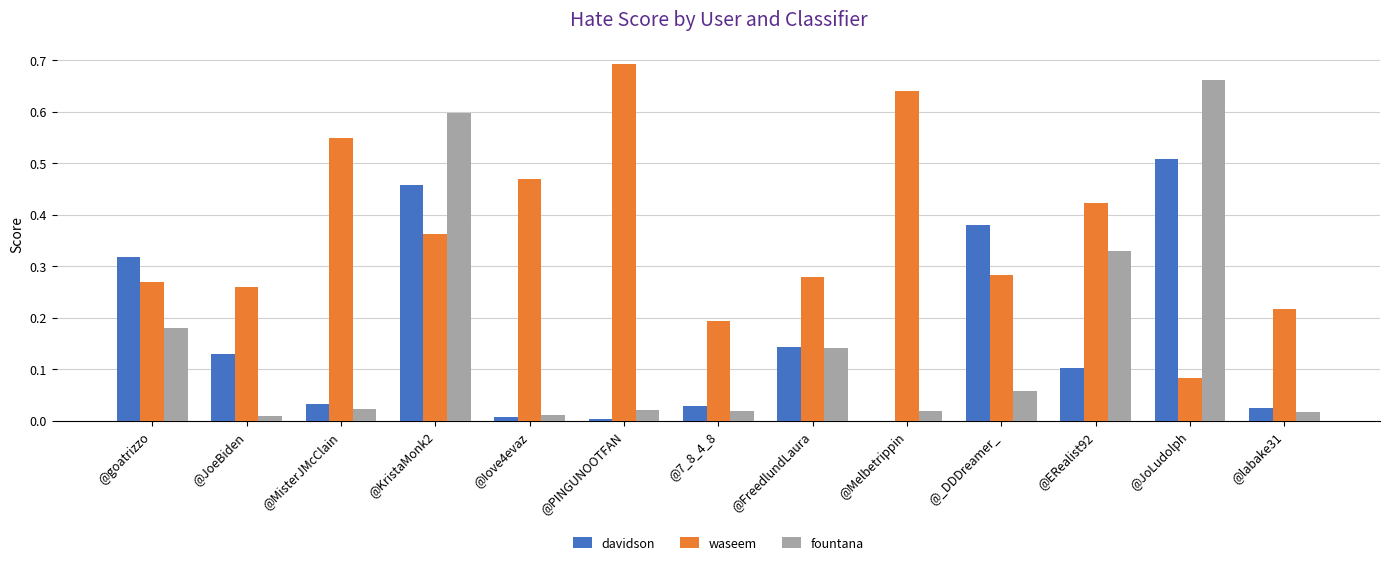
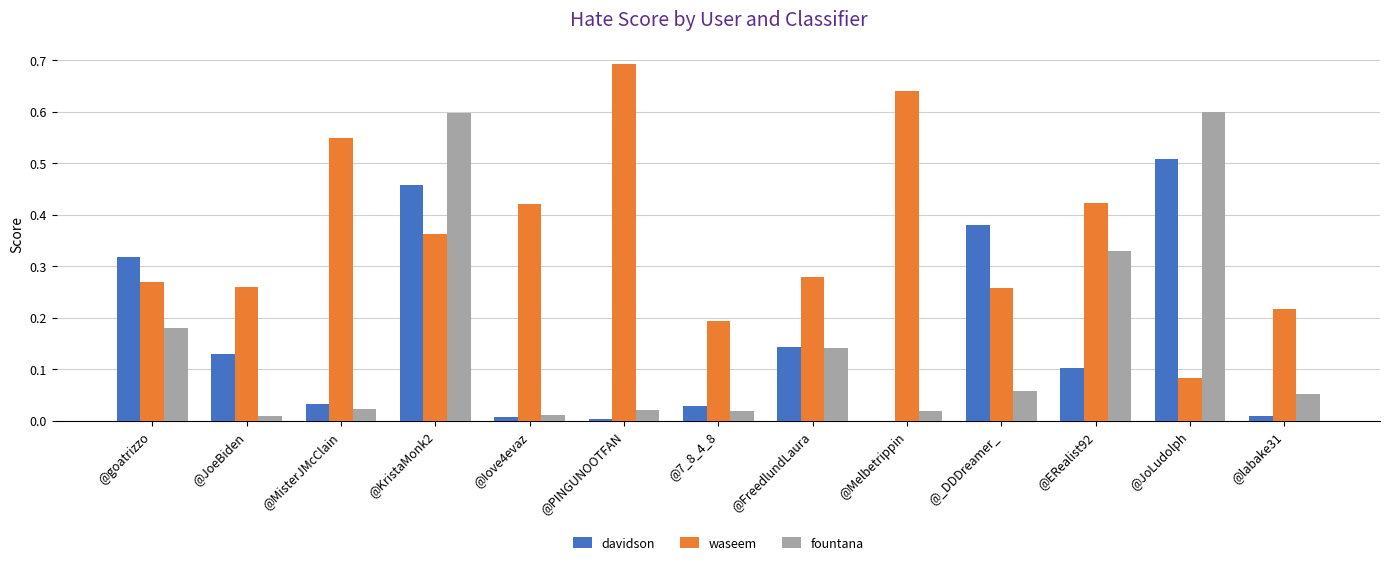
  {
    "davidson": {
      "@goatrizzo": 0.32,
      "@JoeBiden": 0.13,
      "@MisterJMcClain": 0.03,
      "@KristaMonk2": 0.46,
      "@Iove4evaz": 0.01,
      "@7_8_4_8": 0.03,
      "@FreedlundLaura": 0.14,
      "@_DDDreamer_": 0.38,
      "@ERealist92": 0.10,
      "@JoLudolph": 0.51,
-     "@labake31": 0.03
+     "@labake31": 0.01
    },
    "waseem": {
      "@goatrizzo": 0.27,
      "@JoeBiden": 0.26,
      "@MisterJMcClain": 0.55,
      "@KristaMonk2": 0.36,
-     "@Iove4evaz": 0.47,
+     "@Iove4evaz": 0.42,
      "@PINGUNOOTFAN": 0.69,
      "@7_8_4_8": 0.19,
      "@FreedlundLaura": 0.28,
      "@Melbetrippin": 0.64,
-     "@_DDDreamer_": 0.28,
+     "@_DDDreamer_": 0.26,
      "@ERealist92": 0.42,
      "@JoLudolph": 0.08,
      "@labake31": 0.22
    },
    "fountana": {
      "@goatrizzo": 0.18,
      "@JoeBiden": 0.01,
      "@MisterJMcClain": 0.02,
      "@KristaMonk2": 0.60,
      "@Iove4evaz": 0.01,
      "@PINGUNOOTFAN": 0.02,
      "@7_8_4_8": 0.02,
      "@FreedlundLaura": 0.14,
      "@Melbetrippin": 0.02,
      "@_DDDreamer_": 0.06,
      "@ERealist92": 0.33,
-     "@JoLudolph": 0.66,
-     "@labake31": 0.02
+     "@JoLudolph": 0.60,
+     "@labake31": 0.05
    }
  }
